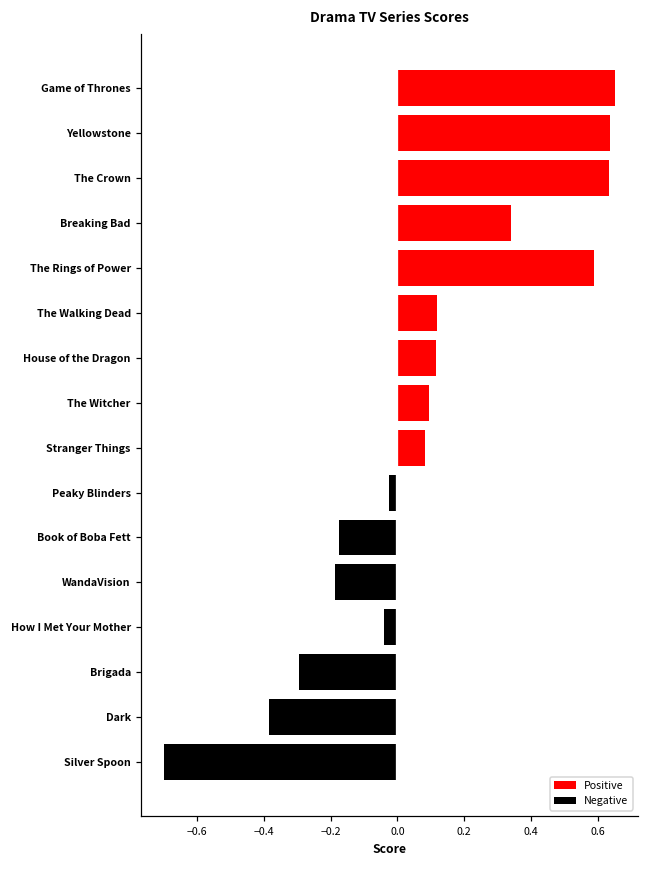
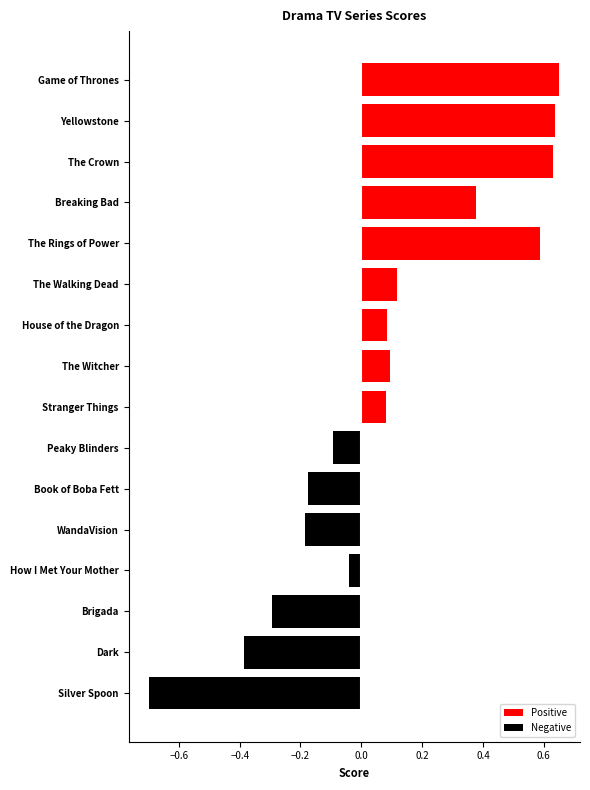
  {
    "Positive": {
      "Game of Thrones": 0.65,
      "Yellowstone": 0.64,
      "The Crown": 0.63,
-     "Breaking Bad": 0.34,
+     "Breaking Bad": 0.38,
      "The Rings of Power": 0.59,
      "The Walking Dead": 0.12,
-     "House of the Dragon": 0.11,
+     "House of the Dragon": 0.08,
      "The Witcher": 0.09,
      "Stranger Things": 0.08,
      "Peaky Blinders": 0.00,
      "Book of Boba Fett": 0.00,
      "WandaVision": 0.00,
      "How I Met Your Mother": 0.00,
      "Brigada": 0.00,
      "Dark": 0.00,
      "Silver Spoon": 0.00
    },
    "Negative": {
      "Game of Thrones": 0.00,
      "Yellowstone": 0.00,
      "The Crown": 0.00,
      "Breaking Bad": 0.00,
      "The Rings of Power": 0.00,
      "The Walking Dead": 0.00,
      "House of the Dragon": 0.00,
      "The Witcher": 0.00,
      "Stranger Things": 0.00,
-     "Peaky Blinders": -0.03,
+     "Peaky Blinders": -0.09,
      "Book of Boba Fett": -0.17,
      "WandaVision": -0.19,
      "How I Met Your Mother": -0.04,
      "Brigada": -0.29,
      "Dark": -0.39,
      "Silver Spoon": -0.70
    }
  }
